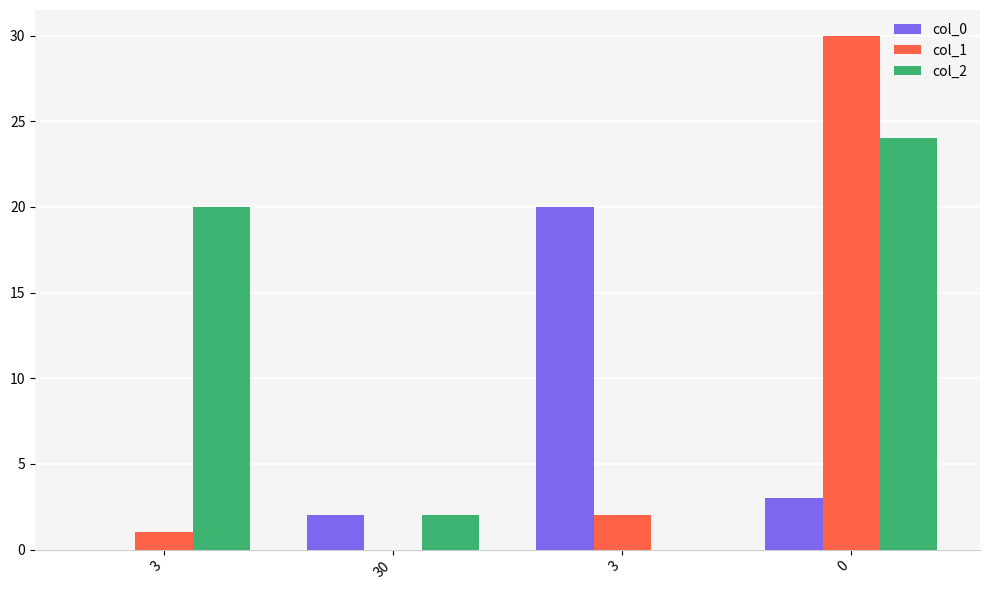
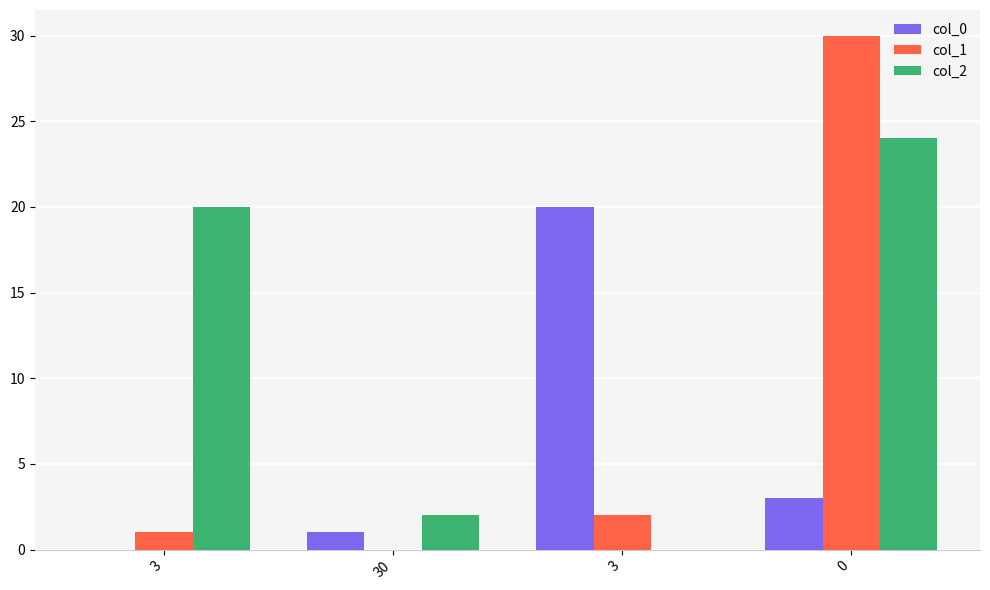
  {
    "col_0": {
-     "30": 2,
+     "30": 1,
      "0": 3
    },
    "col_1": {
      "30": 0,
      "0": 30
    },
    "col_2": {
      "30": 2,
      "0": 24
    }
  }
